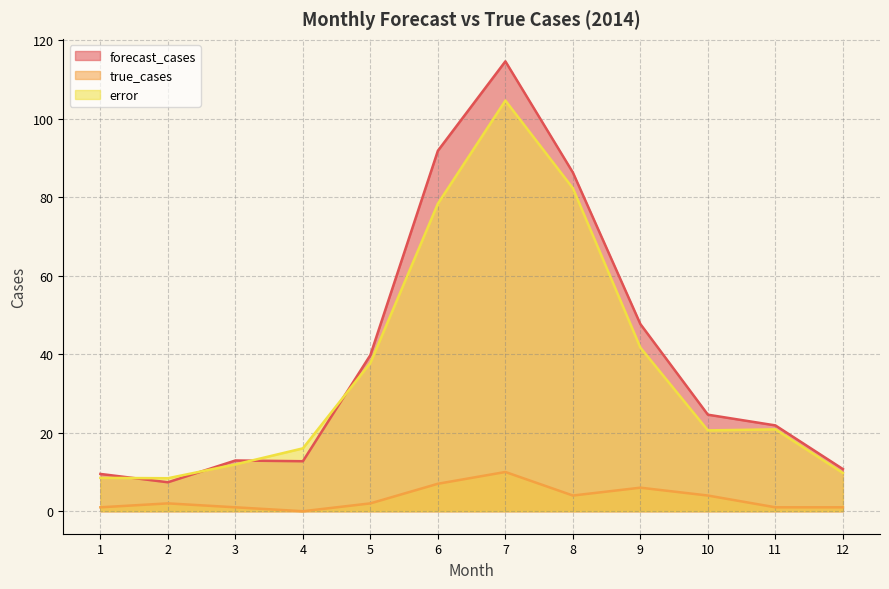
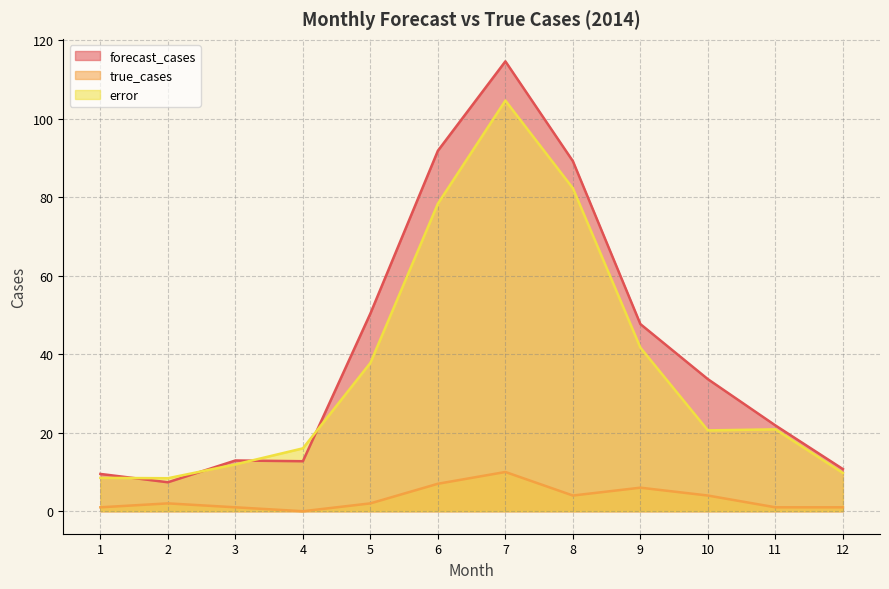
  {
    "forecast_cases": {
      "1": 10,
      "2": 7,
      "3": 13,
      "4": 13,
-     "5": 40,
+     "5": 50,
      "6": 92,
      "7": 115,
-     "8": 86,
+     "8": 89,
      "9": 48,
-     "10": 25,
+     "10": 34,
      "11": 22,
      "12": 11
    }
  }
